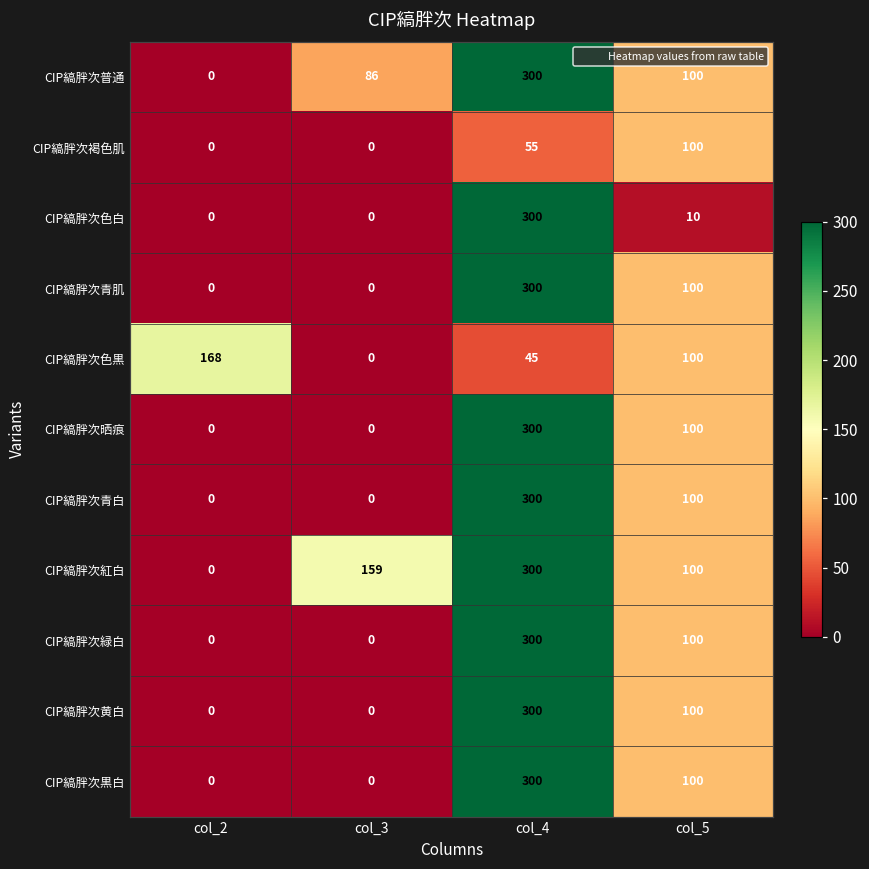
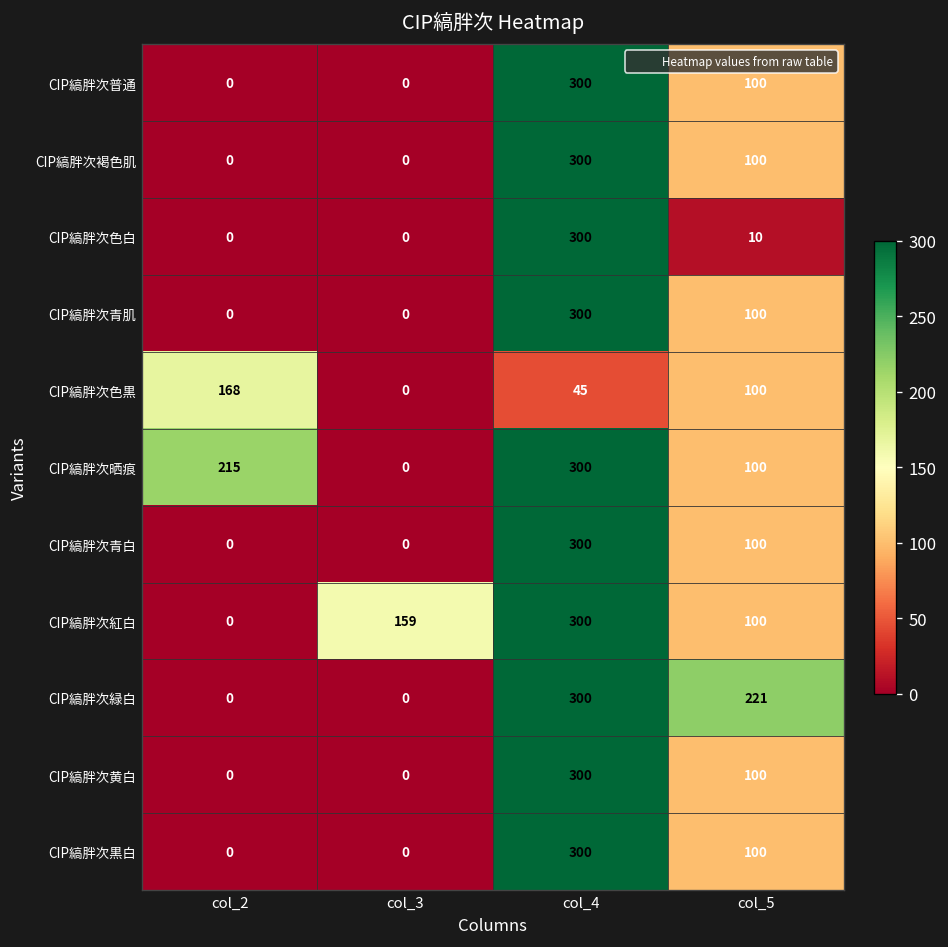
  {
    "CIP縞胖次普通": {
      "col_2": 0,
-     "col_3": 86,
+     "col_3": 0,
      "col_4": 300,
      "col_5": 100
    },
    "CIP縞胖次褐色肌": {
      "col_2": 0,
      "col_3": 0,
-     "col_4": 55,
+     "col_4": 300,
      "col_5": 100
    },
    "CIP縞胖次色白": {
      "col_2": 0,
      "col_3": 0,
      "col_4": 300,
      "col_5": 10
    },
    "CIP縞胖次青肌": {
      "col_2": 0,
      "col_3": 0,
      "col_4": 300,
      "col_5": 100
    },
    "CIP縞胖次色黒": {
      "col_2": 168,
      "col_3": 0,
      "col_4": 45,
      "col_5": 100
    },
    "CIP縞胖次晒痕": {
-     "col_2": 0,
+     "col_2": 215,
      "col_3": 0,
      "col_4": 300,
      "col_5": 100
    },
    "CIP縞胖次青白": {
      "col_2": 0,
      "col_3": 0,
      "col_4": 300,
      "col_5": 100
    },
    "CIP縞胖次紅白": {
      "col_2": 0,
      "col_3": 159,
      "col_4": 300,
      "col_5": 100
    },
    "CIP縞胖次緑白": {
      "col_2": 0,
      "col_3": 0,
      "col_4": 300,
-     "col_5": 100
+     "col_5": 221
    },
    "CIP縞胖次黄白": {
      "col_2": 0,
      "col_3": 0,
      "col_4": 300,
      "col_5": 100
    },
    "CIP縞胖次黒白": {
      "col_2": 0,
      "col_3": 0,
      "col_4": 300,
      "col_5": 100
    }
  }
